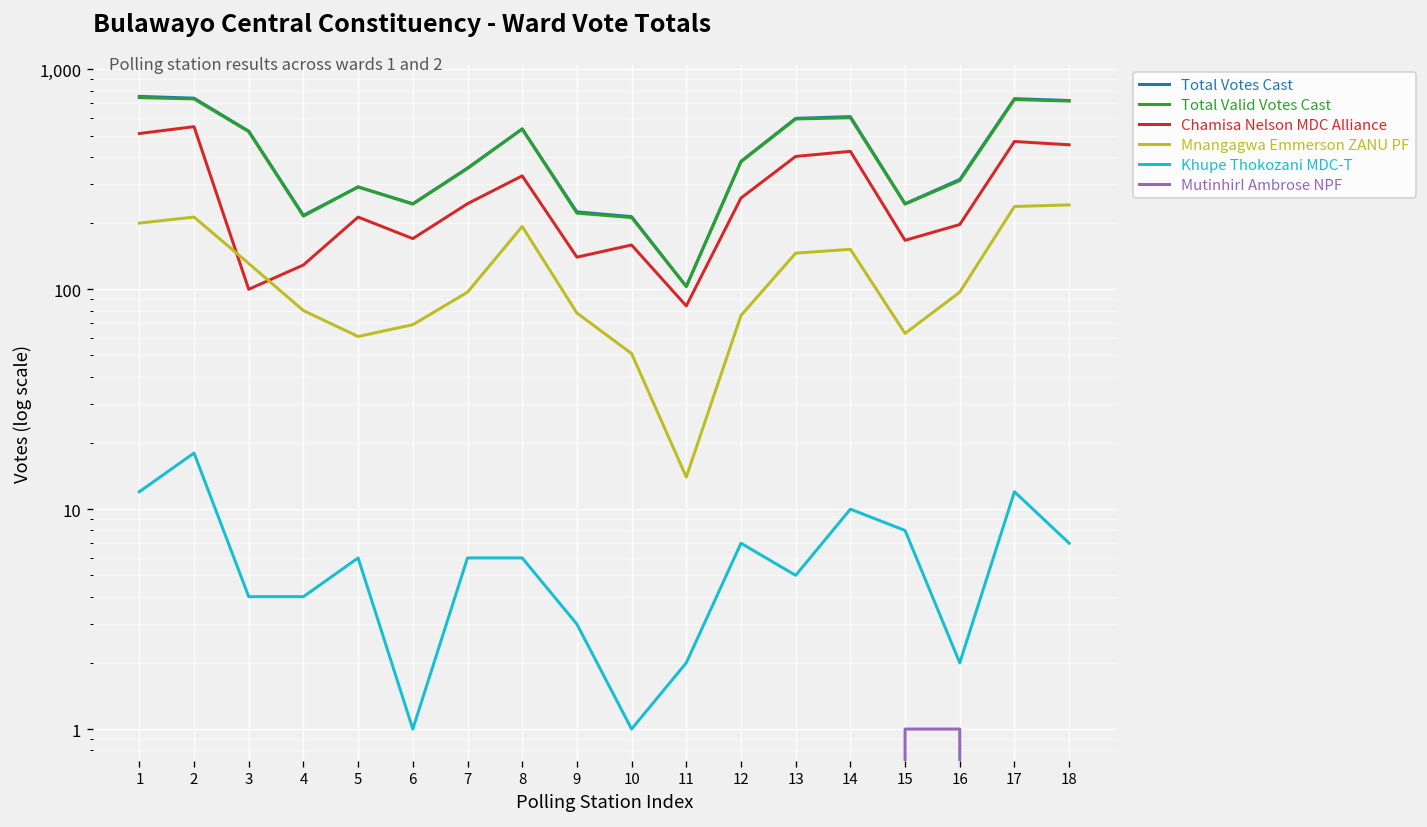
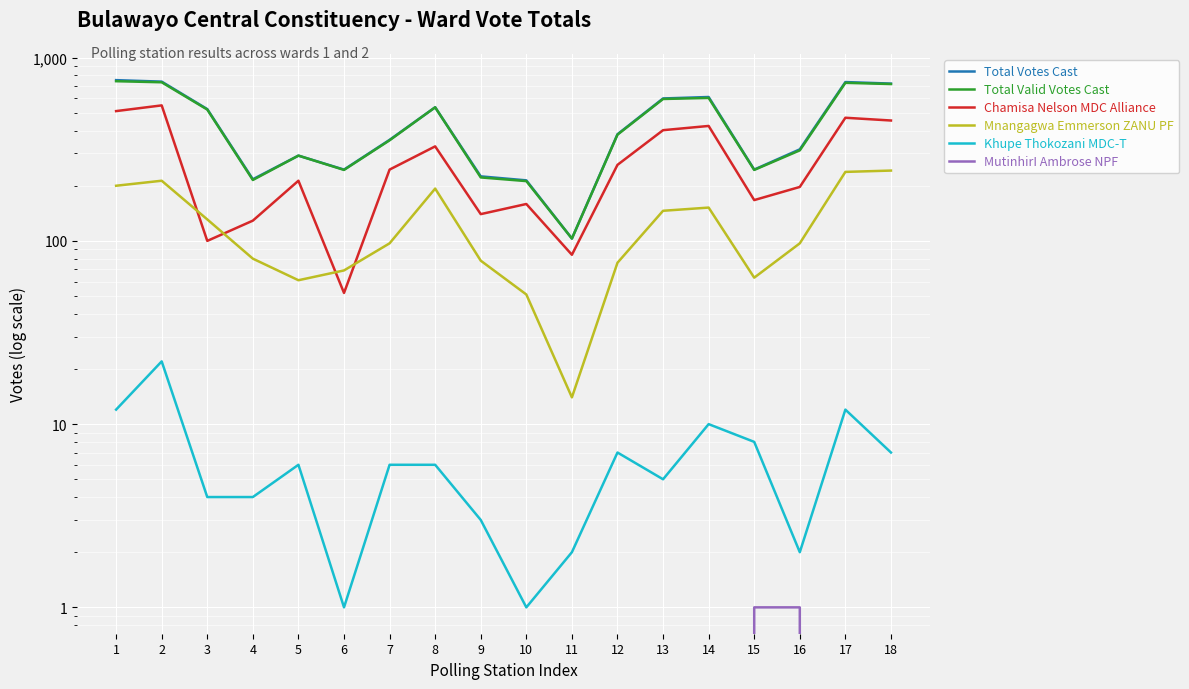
  {
    "Chamisa Nelson MDC Alliance": {
      "1": 510,
      "2": 550,
      "3": 100,
      "4": 130,
      "5": 210,
-     "6": 170,
+     "6": 52,
      "7": 250,
      "8": 330,
      "9": 140,
      "10": 160,
      "11": 80,
      "12": 260,
      "13": 400,
      "14": 420,
      "15": 170,
      "16": 200,
      "17": 470,
      "18": 450
    },
    "Mnangagwa Emmerson ZANU PF": {
      "1": 200,
      "2": 210,
      "3": 130,
      "4": 80,
      "5": 61,
      "6": 69,
      "7": 100,
      "8": 190,
      "9": 78,
      "10": 51,
      "11": 14,
      "12": 76,
      "13": 150,
      "14": 150,
      "15": 63,
      "16": 100,
      "17": 240,
      "18": 240
    },
    "Khupe Thokozani MDC-T": {
      "1": 12,
-     "2": 18,
+     "2": 22,
      "3": 4,
      "4": 4,
      "5": 6,
      "6": 1,
      "7": 6,
      "8": 6,
      "9": 3,
      "10": 1,
      "11": 2,
      "12": 7,
      "13": 5,
      "14": 10,
      "15": 8,
      "16": 2,
      "17": 12,
      "18": 7
    },
    "MutinhirI Ambrose NPF": {
      "15": 1,
      "16": 1
    }
  }
